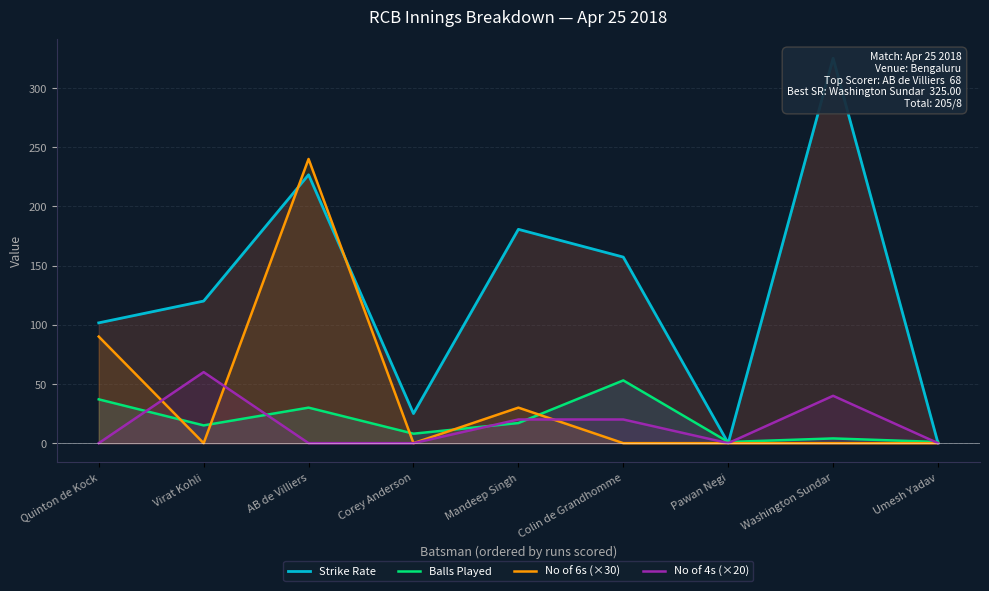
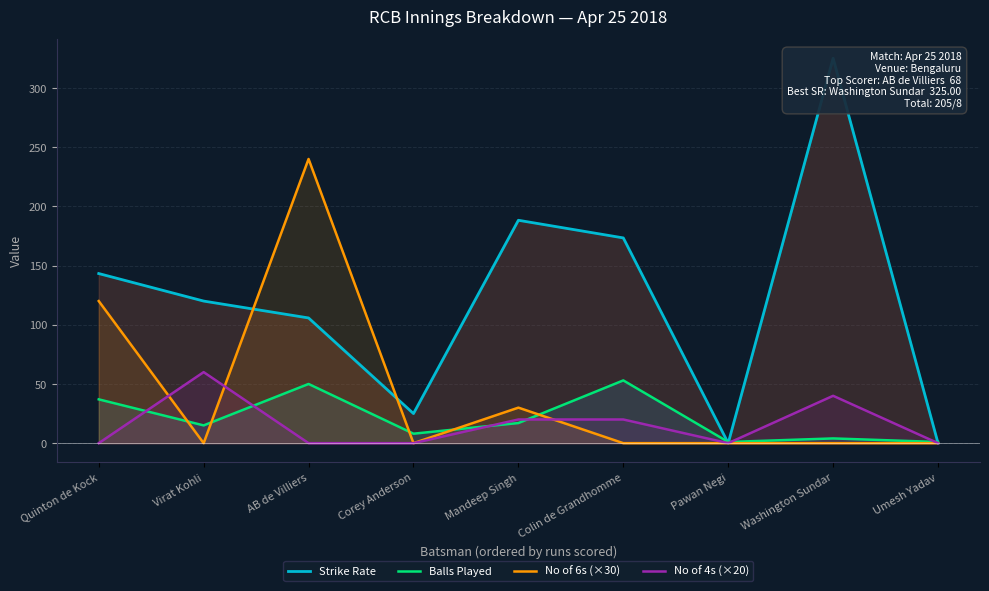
  {
    "Strike Rate": {
-     "Quinton de Kock": 102,
+     "Quinton de Kock": 143,
      "Virat Kohli": 120,
-     "AB de Villiers": 227,
+     "AB de Villiers": 106,
      "Corey Anderson": 25,
-     "Mandeep Singh": 181,
-     "Colin de Grandhomme": 157
+     "Mandeep Singh": 188,
+     "Colin de Grandhomme": 173
    },
    "Balls Played": {
      "Quinton de Kock": 37,
      "Virat Kohli": 15,
-     "AB de Villiers": 30,
+     "AB de Villiers": 50,
      "Corey Anderson": 8,
      "Mandeep Singh": 17,
      "Colin de Grandhomme": 53,
      "Washington Sundar": 4
    },
    "No of 6s (×30)": {
-     "Quinton de Kock": 90,
+     "Quinton de Kock": 120,
      "Virat Kohli": 0,
      "AB de Villiers": 240,
      "Mandeep Singh": 30,
      "Colin de Grandhomme": 0,
      "Washington Sundar": 0
    },
    "No of 4s (×20)": {
      "Quinton de Kock": 0,
      "Virat Kohli": 60,
      "AB de Villiers": 0,
      "Mandeep Singh": 20,
      "Colin de Grandhomme": 20,
      "Washington Sundar": 40
    }
  }
